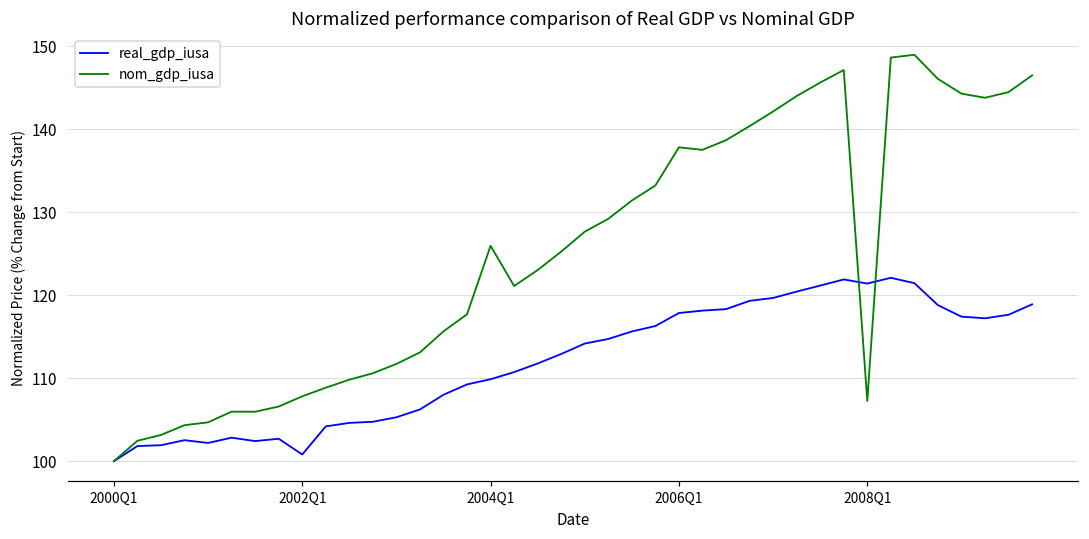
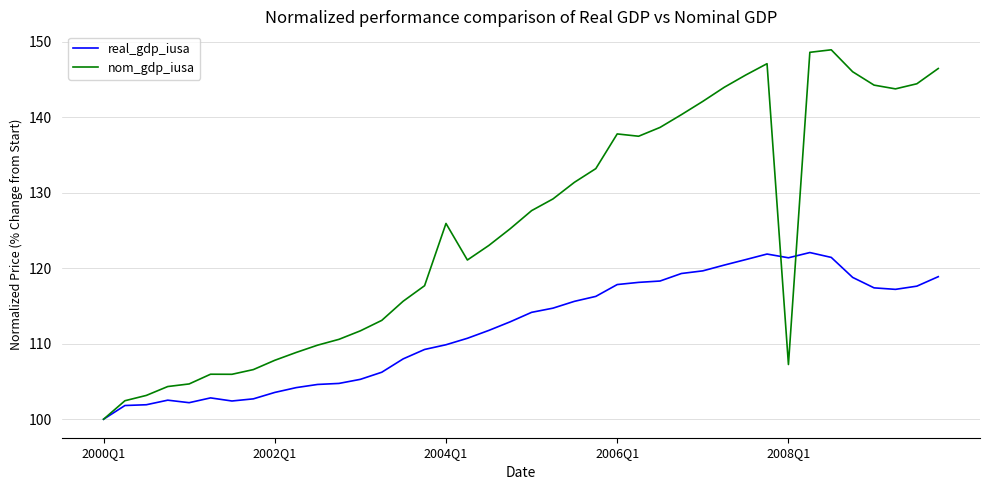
  {
    "real_gdp_iusa": {
-     "2002Q1": 101,
+     "2002Q1": 104,
      "2004Q1": 110,
      "2006Q1": 118,
      "2008Q1": 121
    },
    "nom_gdp_iusa": {
      "2002Q1": 108,
      "2004Q1": 126,
      "2006Q1": 138,
      "2008Q1": 107
    }
  }
